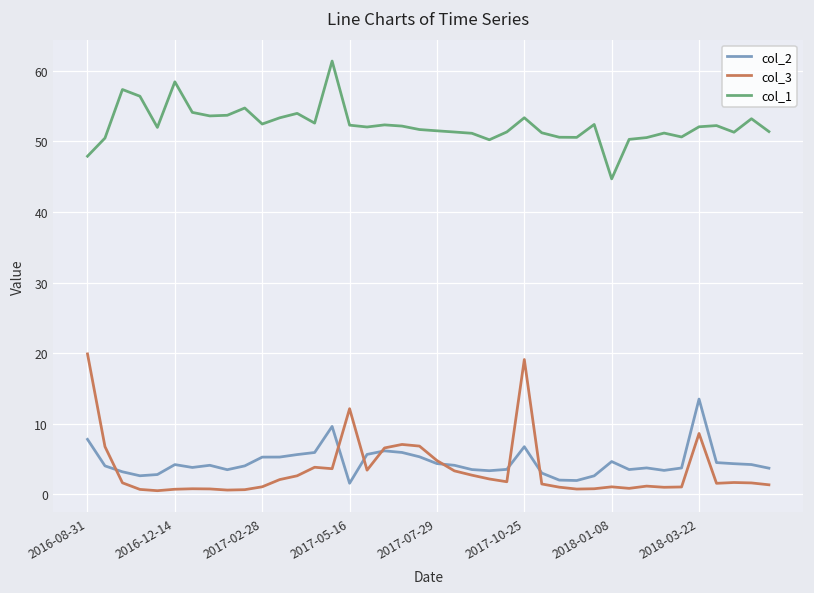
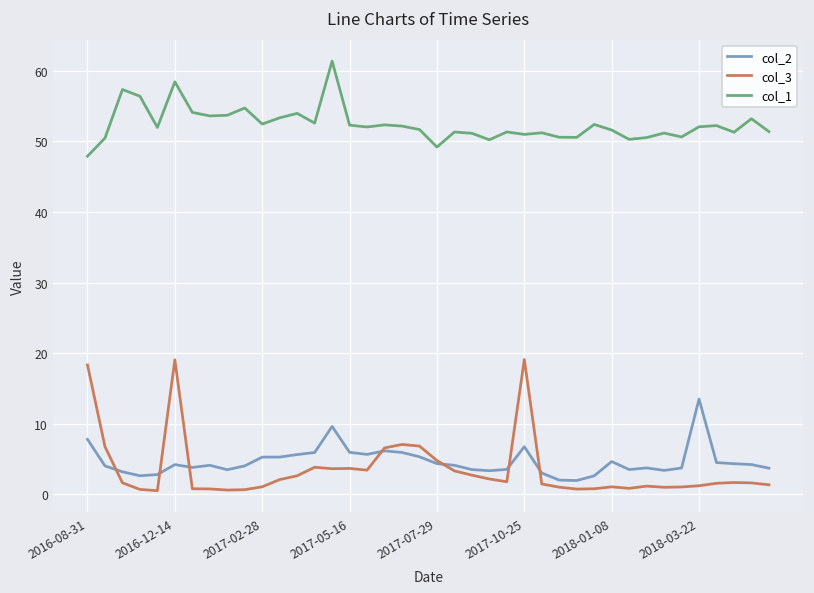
  {
    "col_2": {
      "2016-08-31": 8,
      "2016-12-14": 4,
      "2017-02-28": 5,
-     "2017-05-16": 2,
+     "2017-05-16": 6,
      "2017-07-29": 4,
      "2017-10-25": 7,
      "2018-01-08": 5,
      "2018-03-22": 14
    },
    "col_3": {
-     "2016-08-31": 20,
-     "2016-12-14": 1,
+     "2016-08-31": 18,
+     "2016-12-14": 19,
      "2017-02-28": 1,
-     "2017-05-16": 12,
+     "2017-05-16": 4,
      "2017-07-29": 5,
      "2017-10-25": 19,
      "2018-01-08": 1,
-     "2018-03-22": 9
+     "2018-03-22": 1
    },
    "col_1": {
      "2016-08-31": 48,
      "2016-12-14": 58,
      "2017-02-28": 52,
      "2017-05-16": 52,
-     "2017-07-29": 52,
-     "2017-10-25": 53,
-     "2018-01-08": 45,
+     "2017-07-29": 49,
+     "2017-10-25": 51,
+     "2018-01-08": 52,
      "2018-03-22": 52
    }
  }
